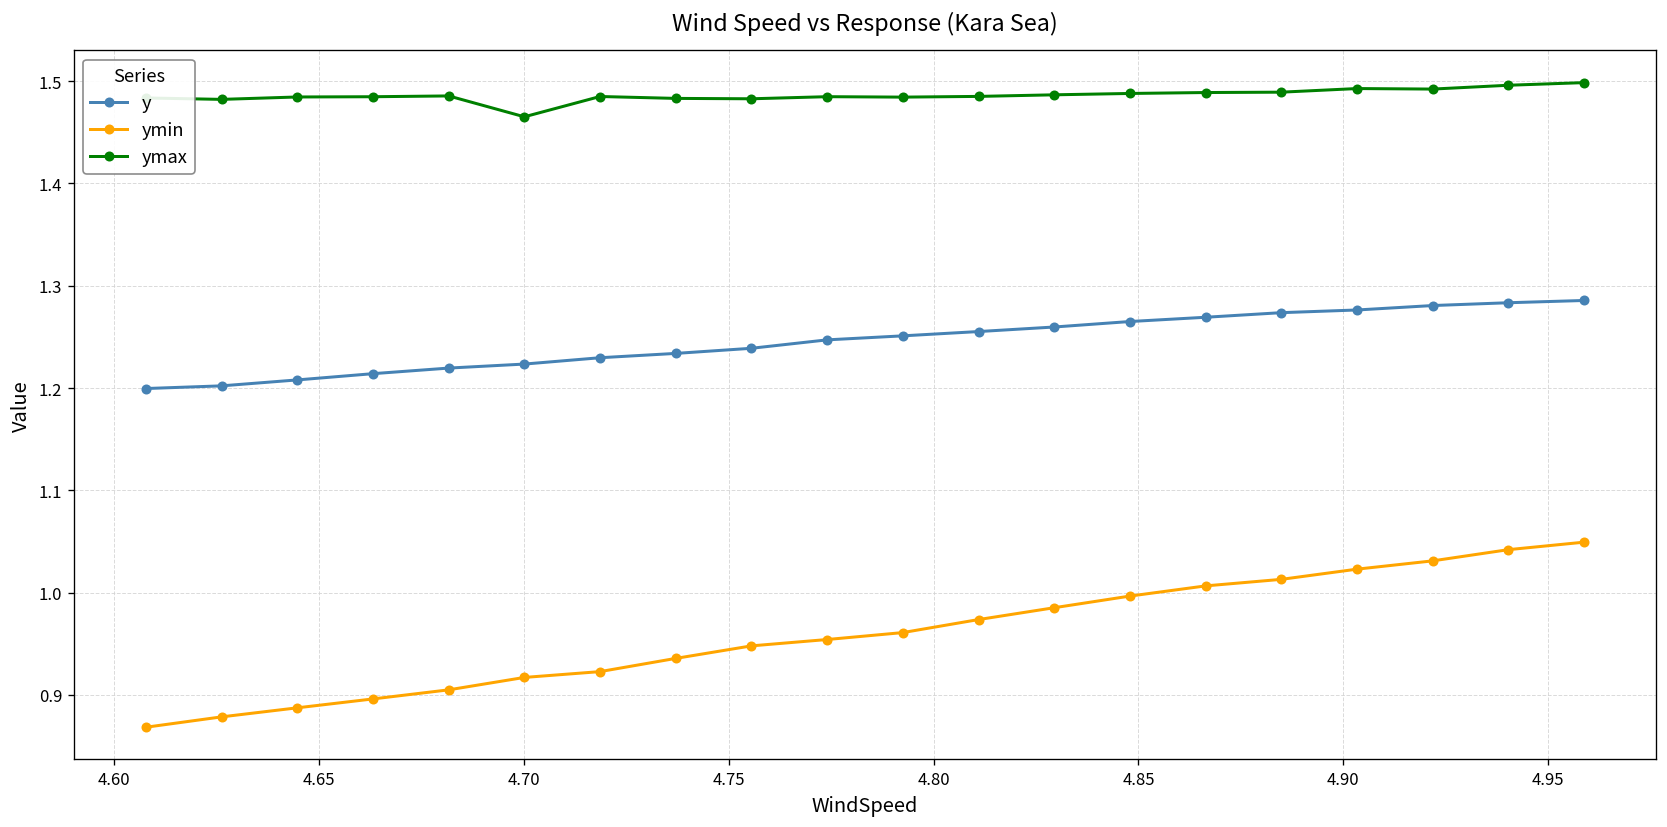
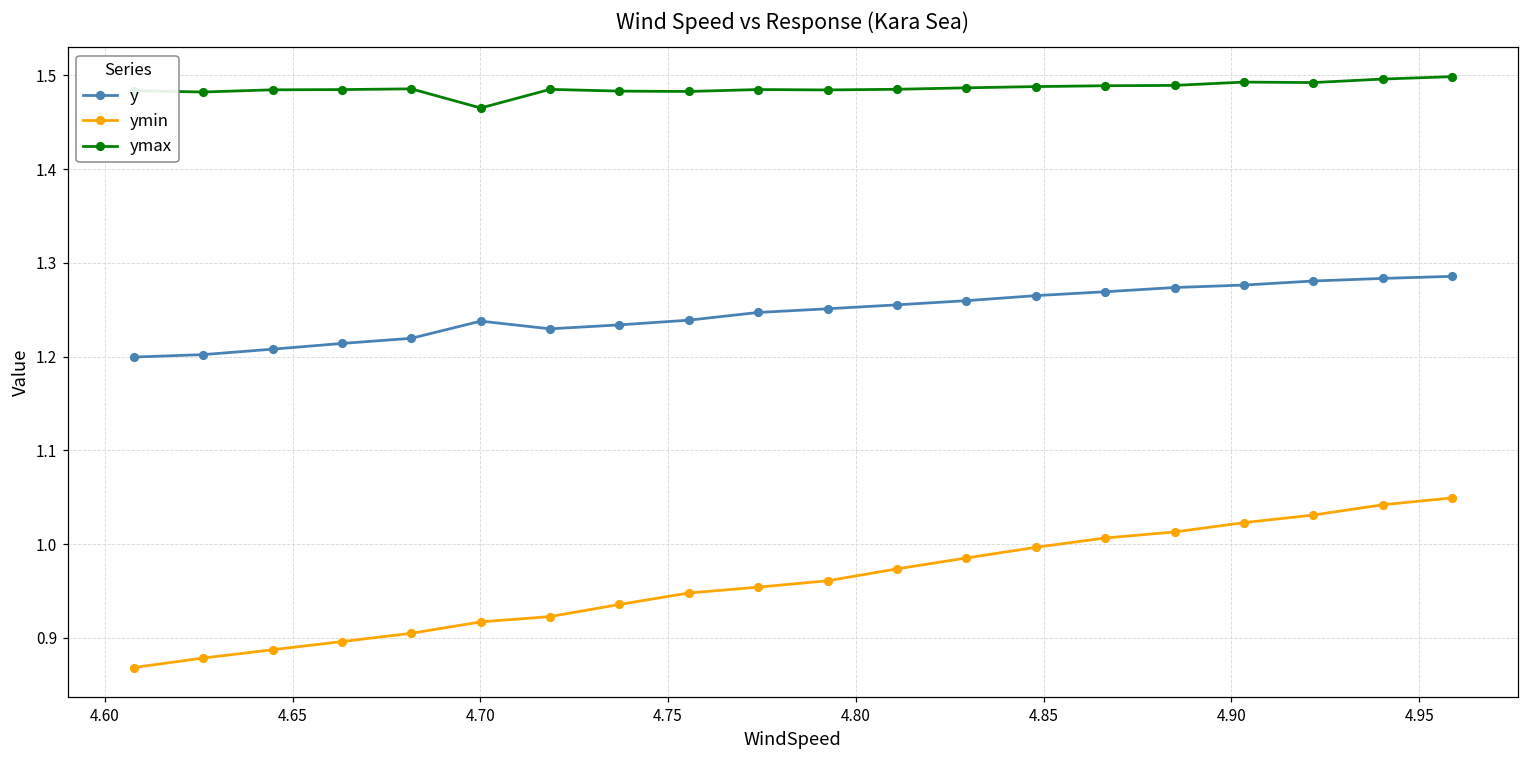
  {
    "y": {
-     "4.70": 1.22
+     "4.70": 1.24
    },
    "ymin": {
      "4.70": 0.92
    },
    "ymax": {
      "4.70": 1.47
    }
  }
